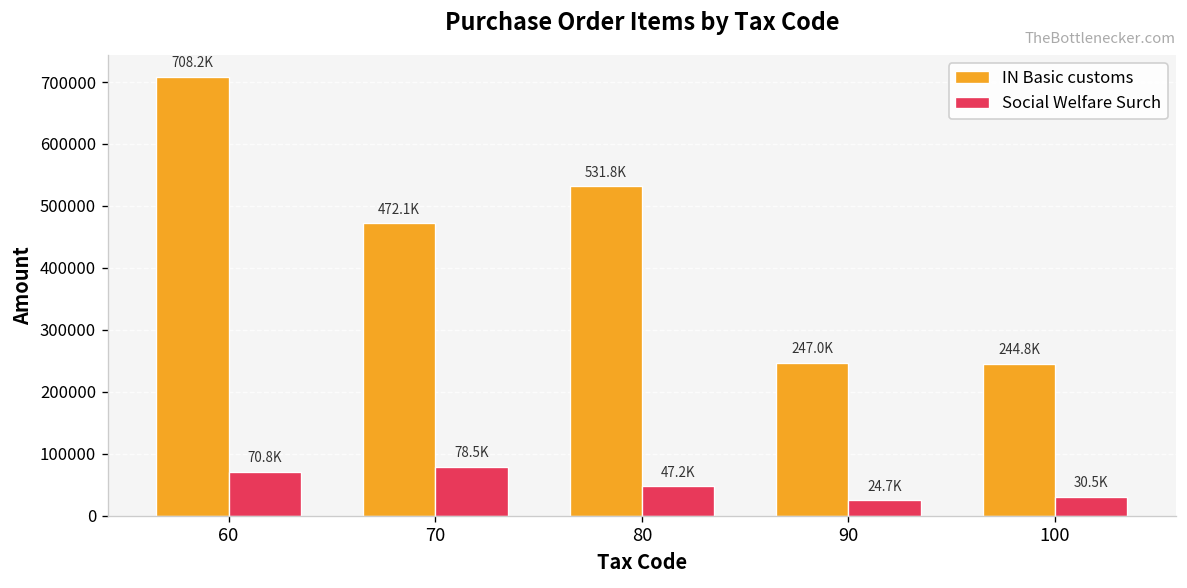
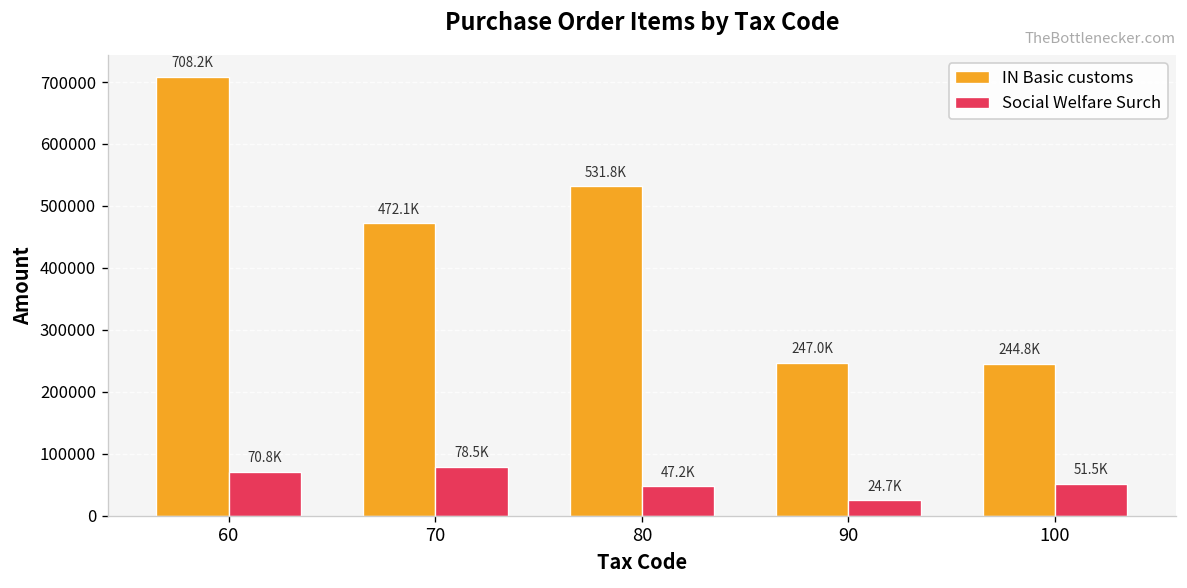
  {
    "IN Basic customs": {
      "60": "708.2K",
      "70": "472.1K",
      "80": "531.8K",
      "90": "247.0K",
      "100": "244.8K"
    },
    "Social Welfare Surch": {
      "60": "70.8K",
      "70": "78.5K",
      "80": "47.2K",
      "90": "24.7K",
-     "100": "30.5K"
+     "100": "51.5K"
    }
  }
